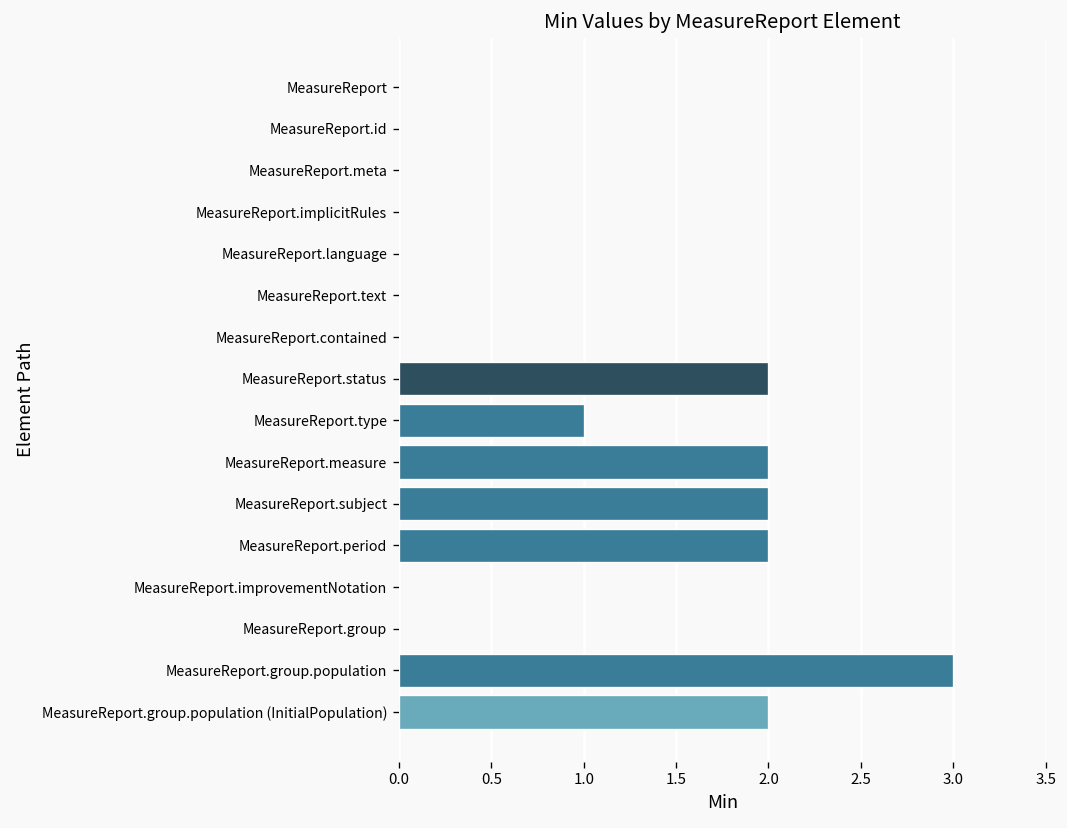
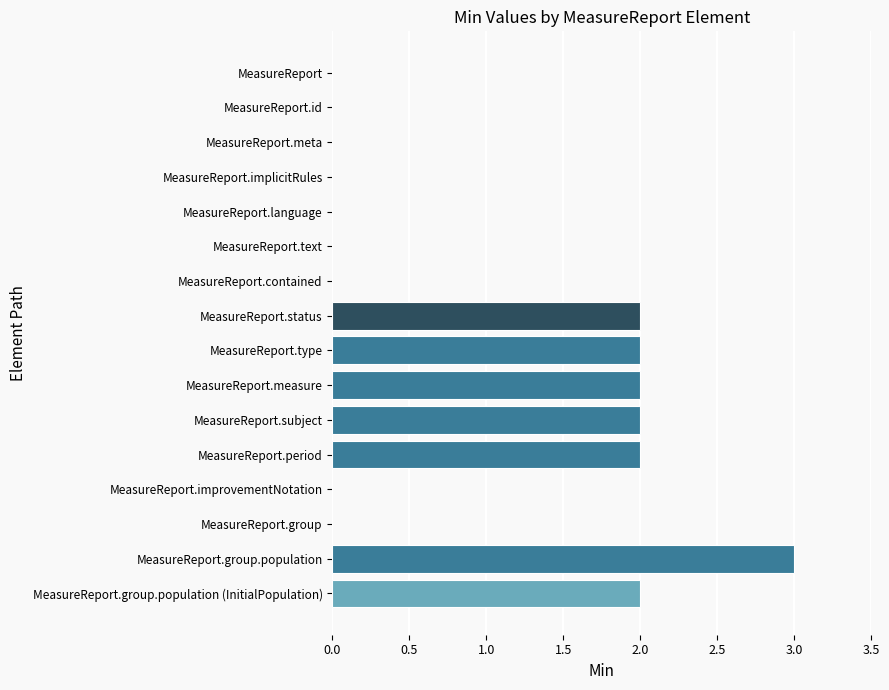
  {
    "MeasureReport": 0,
    "MeasureReport.id": 0,
    "MeasureReport.meta": 0,
    "MeasureReport.implicitRules": 0,
    "MeasureReport.language": 0,
    "MeasureReport.text": 0,
    "MeasureReport.contained": 0,
    "MeasureReport.status": 2,
-   "MeasureReport.type": 1,
+   "MeasureReport.type": 2,
    "MeasureReport.measure": 2,
    "MeasureReport.subject": 2,
    "MeasureReport.period": 2,
    "MeasureReport.improvementNotation": 0,
    "MeasureReport.group": 0,
    "MeasureReport.group.population": 3,
    "MeasureReport.group.population (InitialPopulation)": 2
  }
